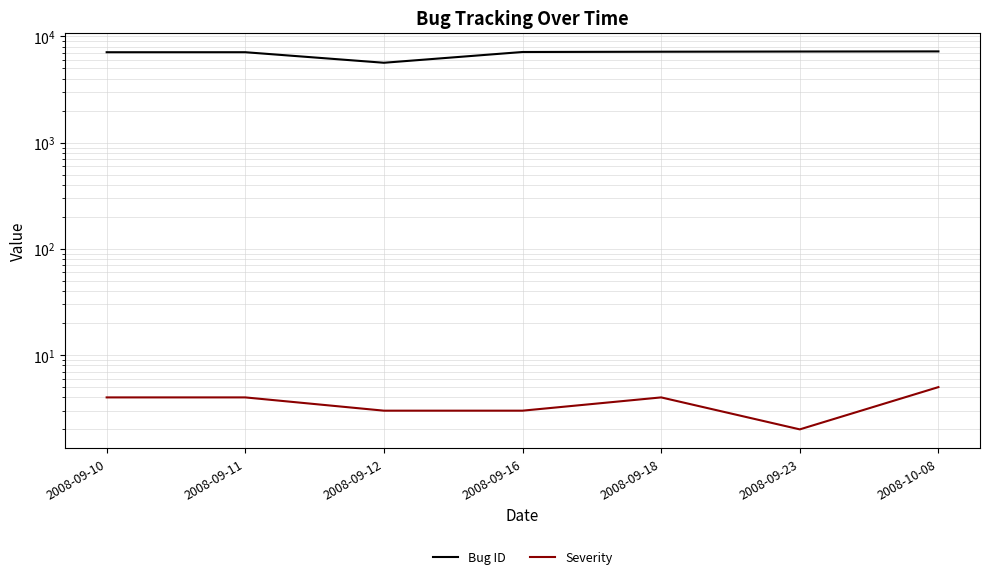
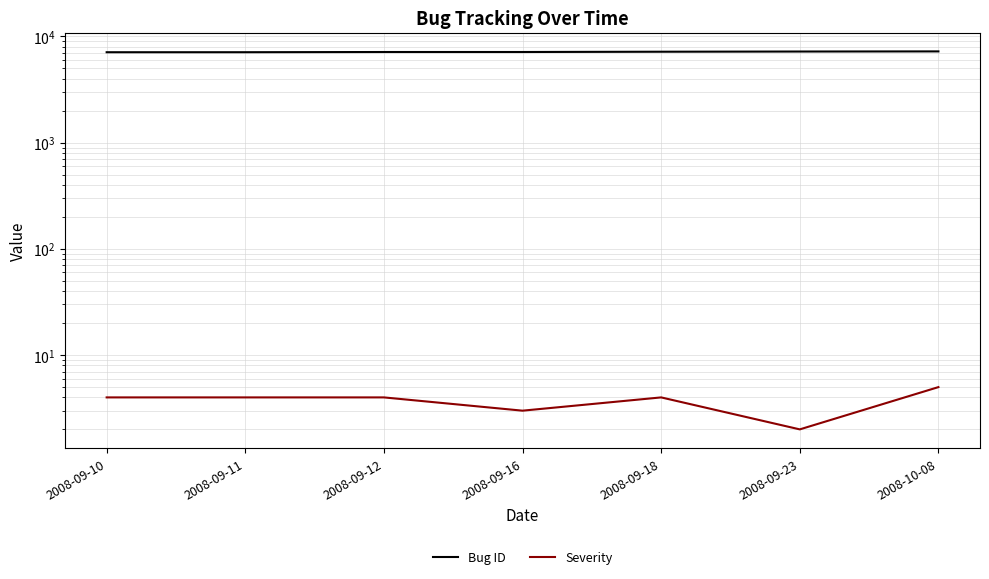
  {
    "Bug ID": {
      "2008-09-10": 7000,
      "2008-09-11": 7000,
-     "2008-09-12": 6000,
+     "2008-09-12": 7000,
      "2008-09-16": 7000,
      "2008-09-18": 7000,
      "2008-09-23": 7000,
      "2008-10-08": 7000
    },
    "Severity": {
      "2008-09-10": 4,
      "2008-09-11": 4,
-     "2008-09-12": 3,
+     "2008-09-12": 4,
      "2008-09-16": 3,
      "2008-09-18": 4,
      "2008-09-23": 2,
      "2008-10-08": 5
    }
  }
